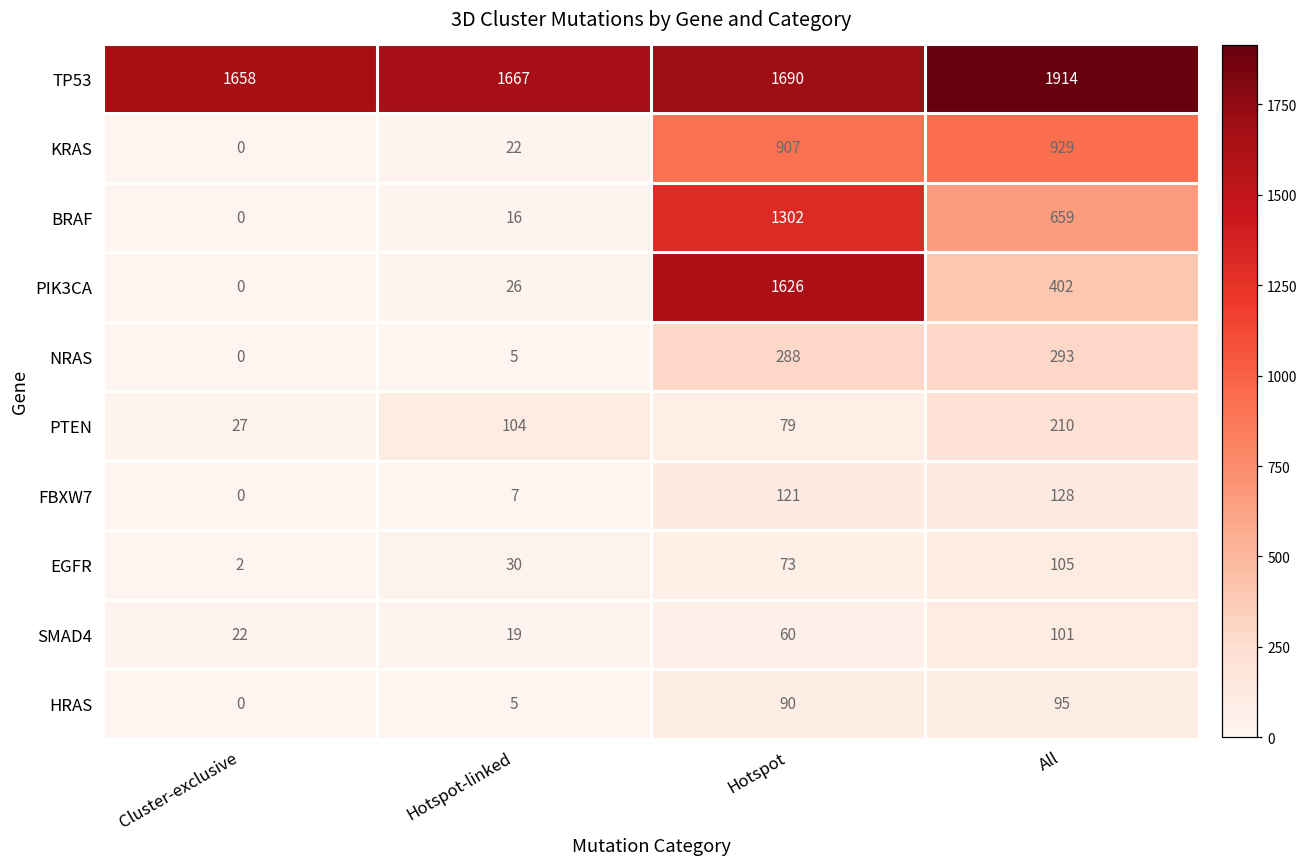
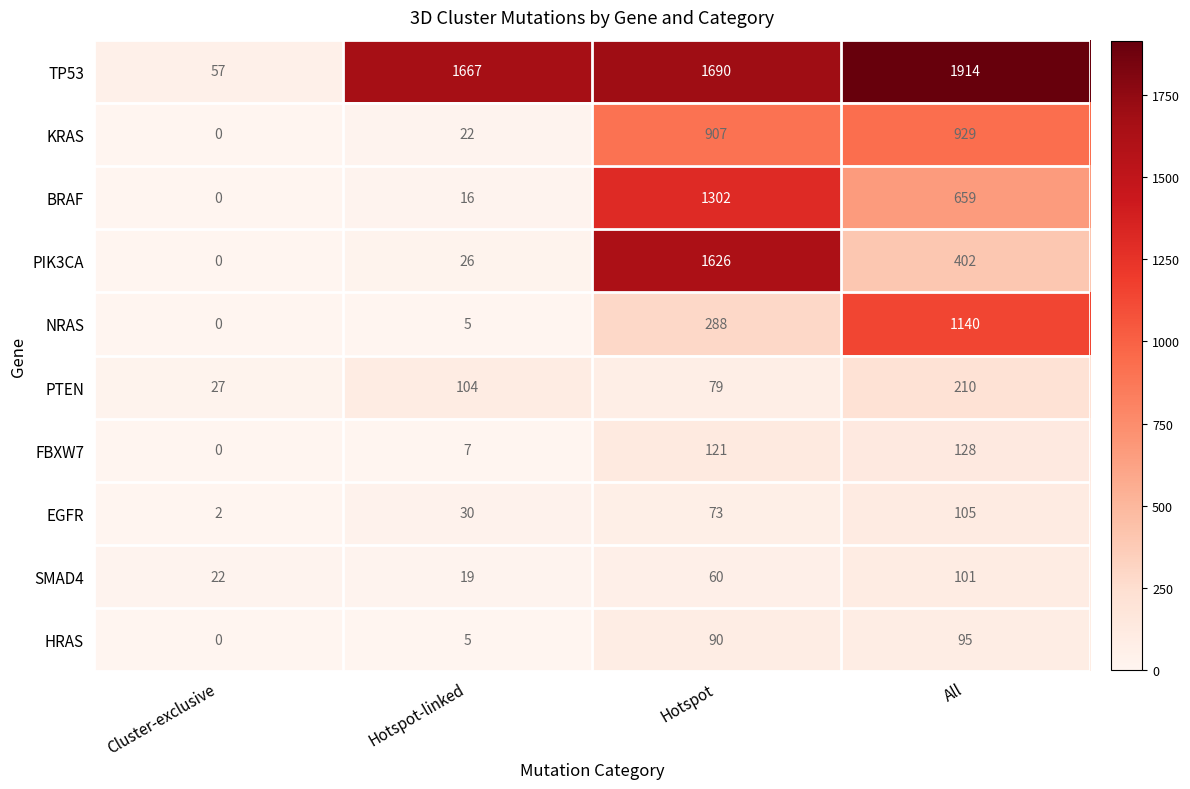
  {
    "TP53": {
-     "Cluster-exclusive": 1658,
+     "Cluster-exclusive": 57,
      "Hotspot-linked": 1667,
      "Hotspot": 1690,
      "All": 1914
    },
    "KRAS": {
      "Cluster-exclusive": 0,
      "Hotspot-linked": 22,
      "Hotspot": 907,
      "All": 929
    },
    "BRAF": {
      "Cluster-exclusive": 0,
      "Hotspot-linked": 16,
      "Hotspot": 1302,
      "All": 659
    },
    "PIK3CA": {
      "Cluster-exclusive": 0,
      "Hotspot-linked": 26,
      "Hotspot": 1626,
      "All": 402
    },
    "NRAS": {
      "Cluster-exclusive": 0,
      "Hotspot-linked": 5,
      "Hotspot": 288,
-     "All": 293
+     "All": 1140
    },
    "PTEN": {
      "Cluster-exclusive": 27,
      "Hotspot-linked": 104,
      "Hotspot": 79,
      "All": 210
    },
    "FBXW7": {
      "Cluster-exclusive": 0,
      "Hotspot-linked": 7,
      "Hotspot": 121,
      "All": 128
    },
    "EGFR": {
      "Cluster-exclusive": 2,
      "Hotspot-linked": 30,
      "Hotspot": 73,
      "All": 105
    },
    "SMAD4": {
      "Cluster-exclusive": 22,
      "Hotspot-linked": 19,
      "Hotspot": 60,
      "All": 101
    },
    "HRAS": {
      "Cluster-exclusive": 0,
      "Hotspot-linked": 5,
      "Hotspot": 90,
      "All": 95
    }
  }
